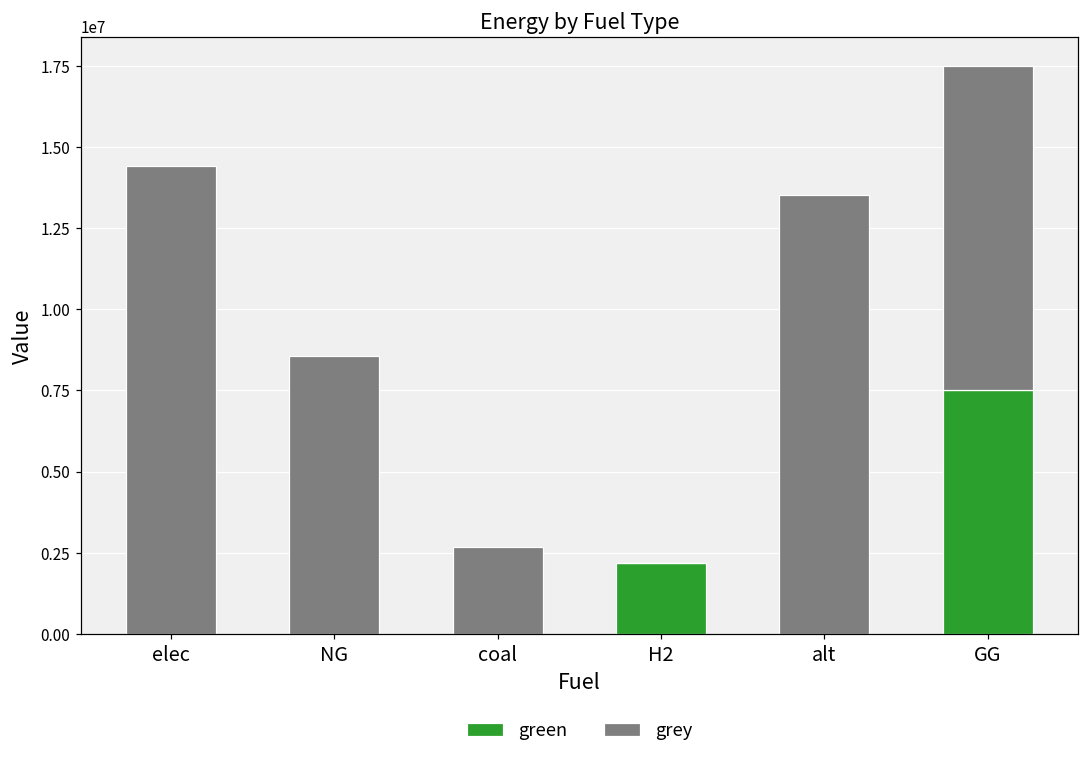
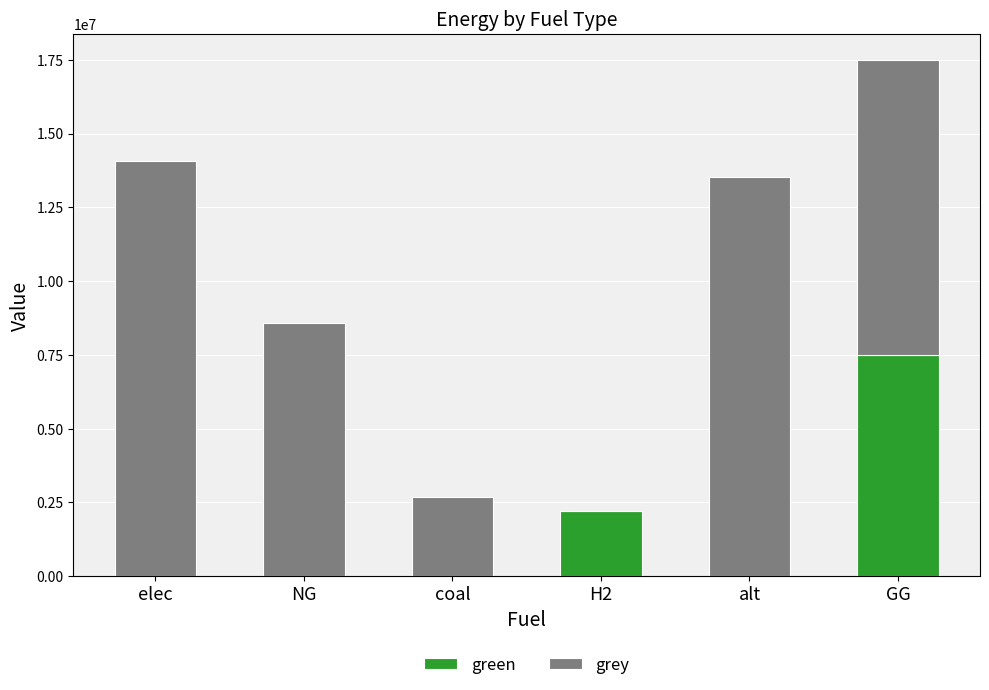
  {
    "green": {
      "elec": 0,
      "NG": 0,
      "coal": 0,
      "H2": 2200000,
      "alt": 0,
      "GG": 7500000
    },
    "grey": {
-     "elec": 14400000,
+     "elec": 14100000,
      "NG": 8600000,
      "coal": 2700000,
      "H2": 0,
      "alt": 13500000,
      "GG": 10000000
    }
  }
